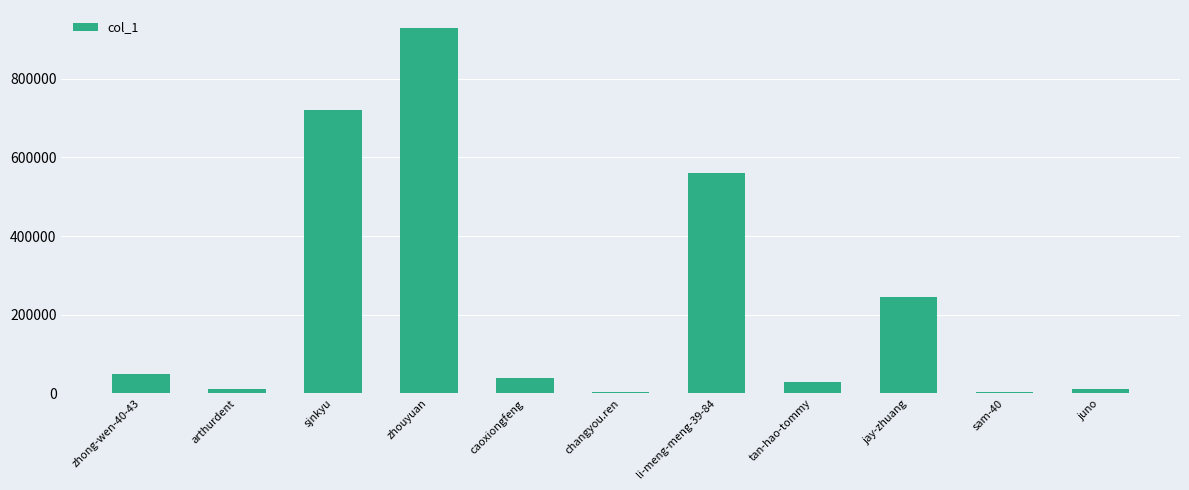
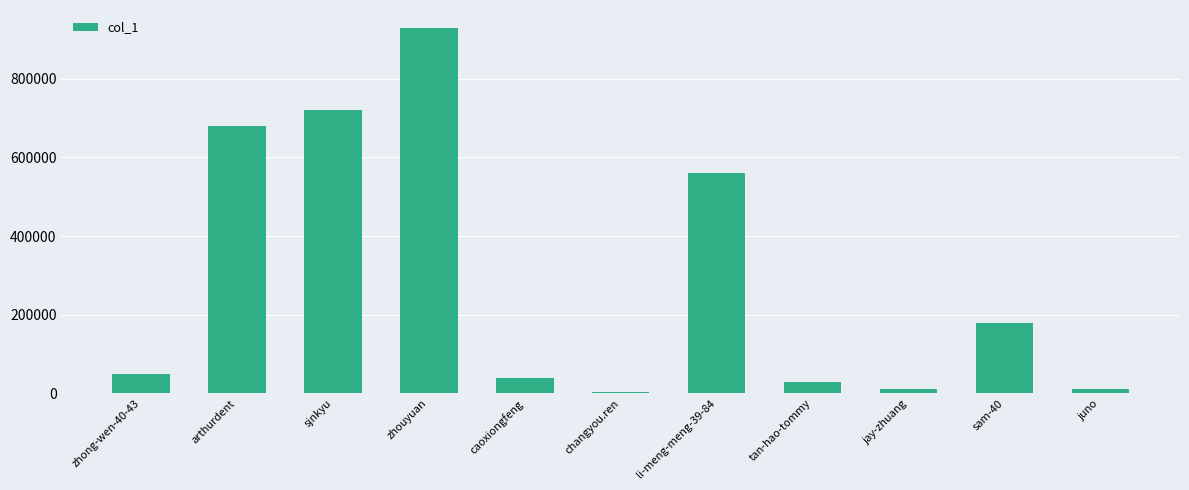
  {
    "zhong-wen-40-43": 50000,
-   "arthurdent": 10000,
+   "arthurdent": 680000,
    "sjnkyu": 720000,
    "zhouyuan": 930000,
    "caoxiongfeng": 40000,
    "li-meng-meng-39-84": 560000,
    "tan-hao-tommy": 30000,
-   "jay-zhuang": 240000,
-   "sam-40": 0,
+   "jay-zhuang": 10000,
+   "sam-40": 180000,
    "juno": 10000
  }
